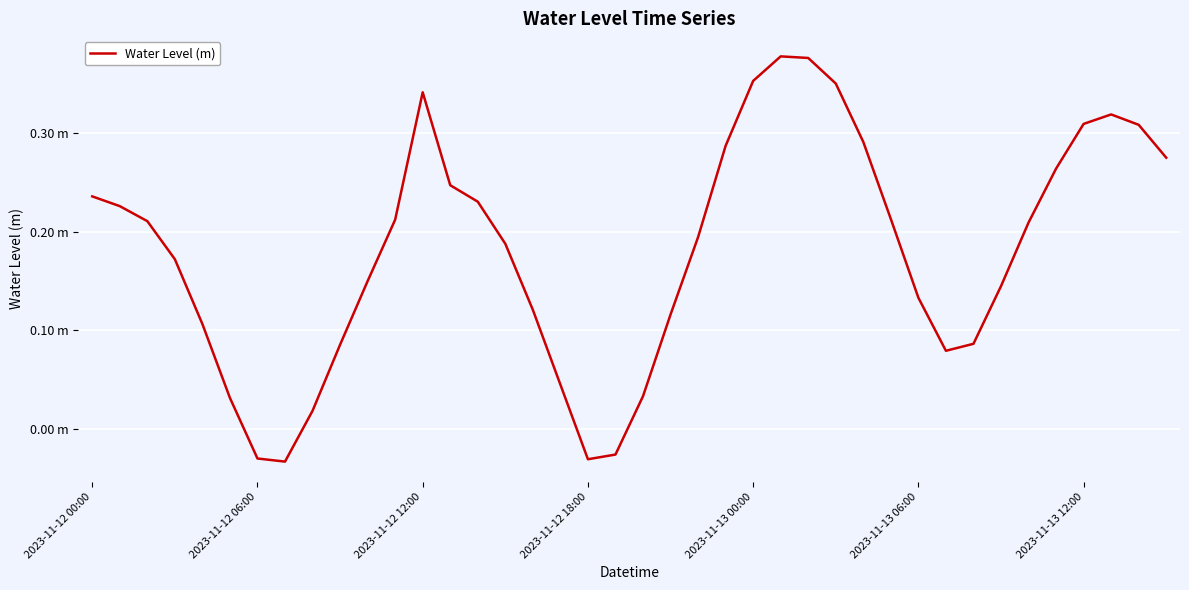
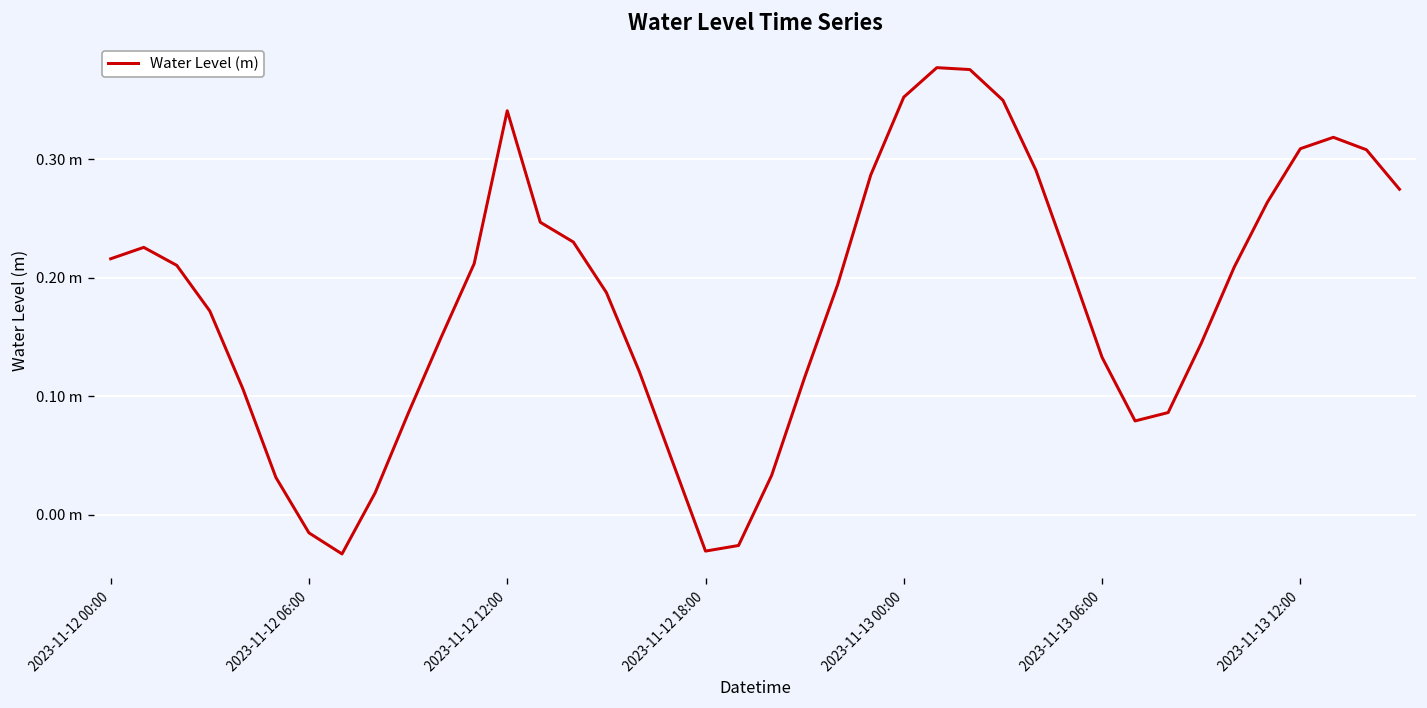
  {
-   "2023-11-12 00:00": "0.24 m",
-   "2023-11-12 06:00": "-0.03 m",
+   "2023-11-12 00:00": "0.22 m",
+   "2023-11-12 06:00": "-0.02 m",
    "2023-11-12 12:00": "0.34 m",
    "2023-11-12 18:00": "-0.03 m",
    "2023-11-13 00:00": "0.35 m",
    "2023-11-13 06:00": "0.13 m",
    "2023-11-13 12:00": "0.31 m"
  }
